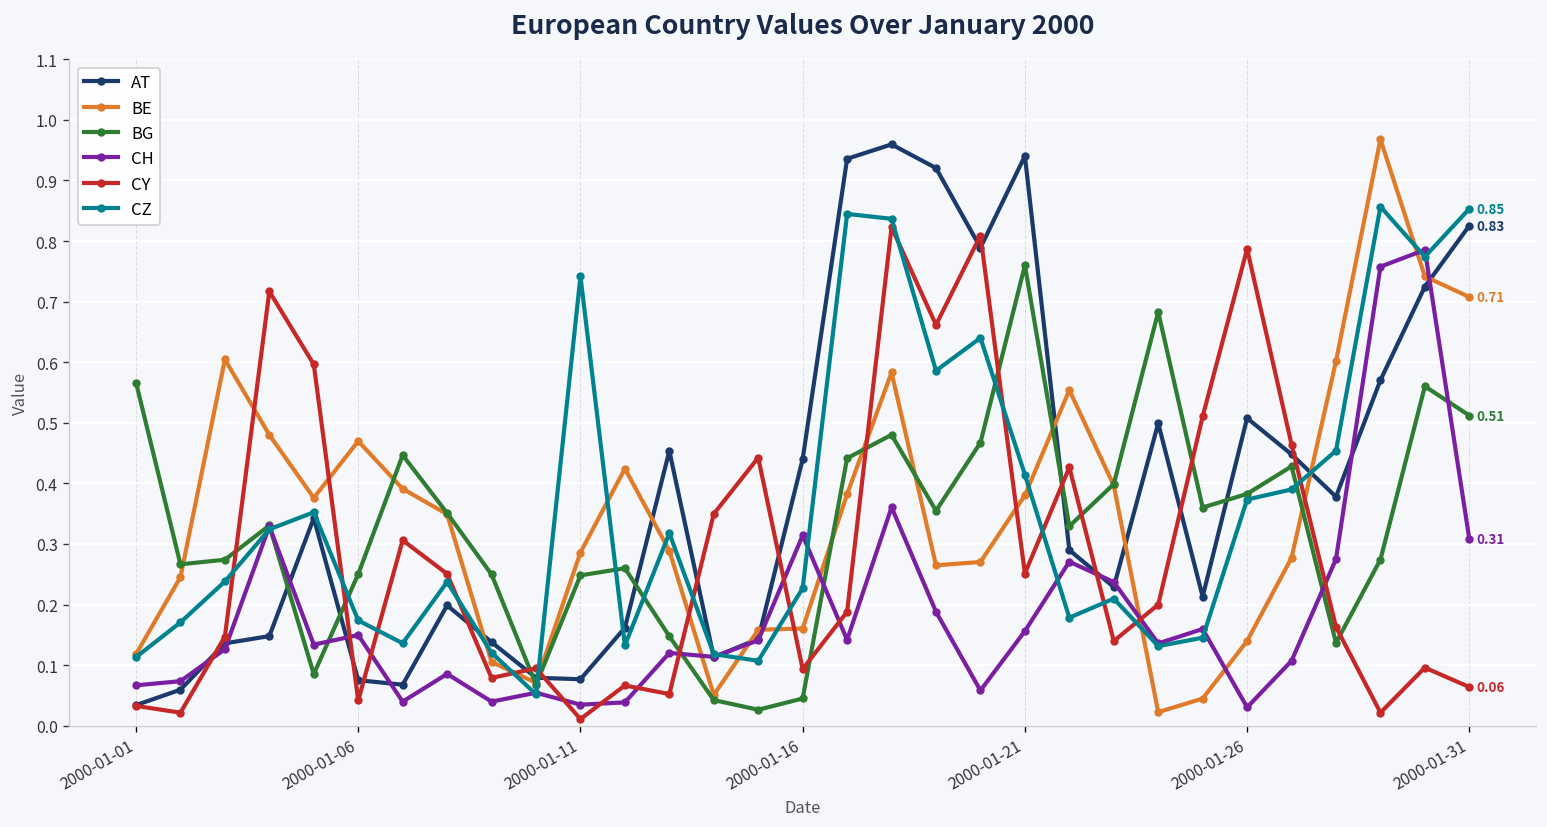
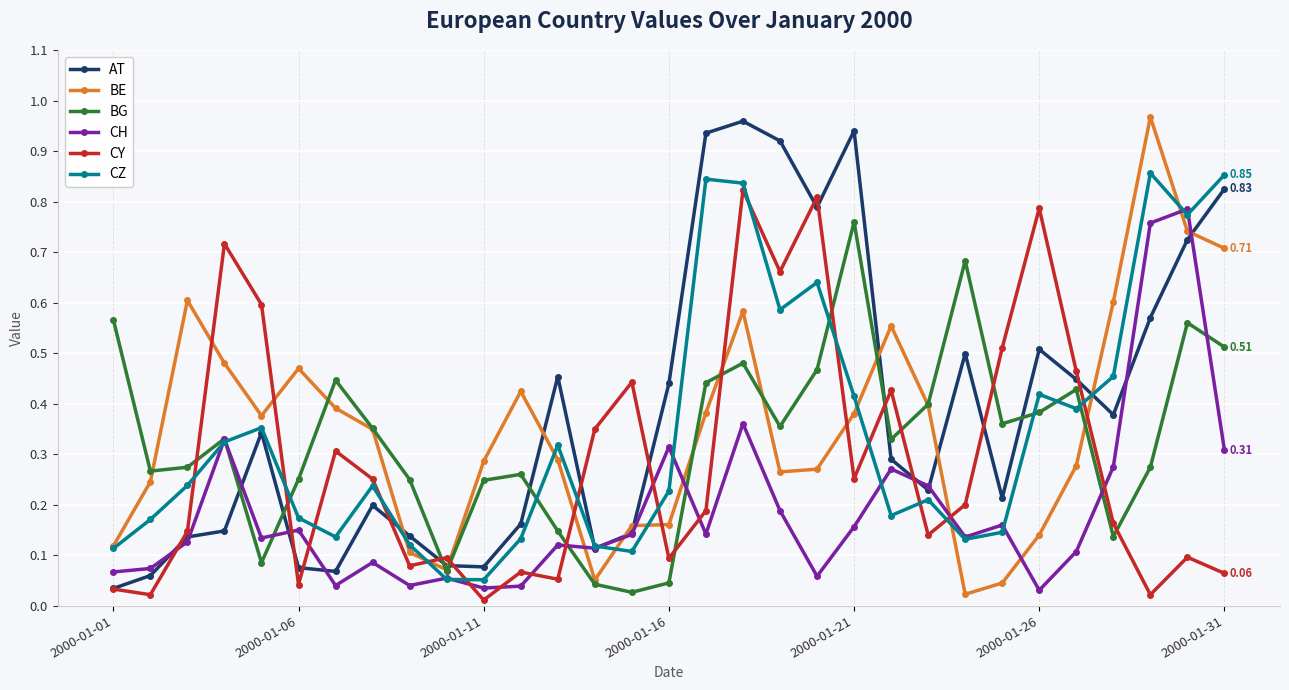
  {
    "AT": {
      "2000-01-31": 0.83
    },
    "BE": {
      "2000-01-31": 0.71
    },
    "BG": {
      "2000-01-31": 0.51
    },
    "CH": {
      "2000-01-31": 0.31
    },
    "CY": {
      "2000-01-31": 0.06
    },
    "CZ": {
      "2000-01-06": 0.17,
-     "2000-01-11": 0.74,
+     "2000-01-11": 0.05,
      "2000-01-16": 0.23,
      "2000-01-21": 0.41,
-     "2000-01-26": 0.37
+     "2000-01-26": 0.42
    }
  }
